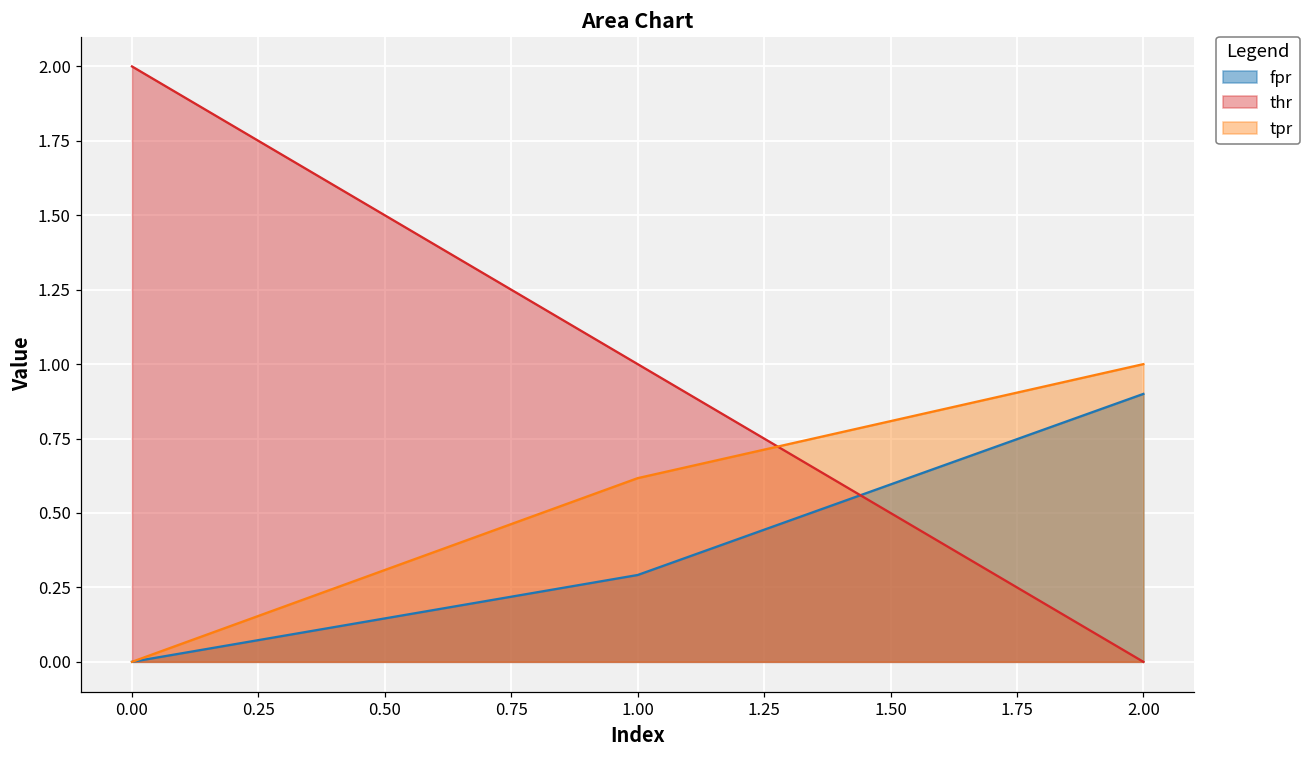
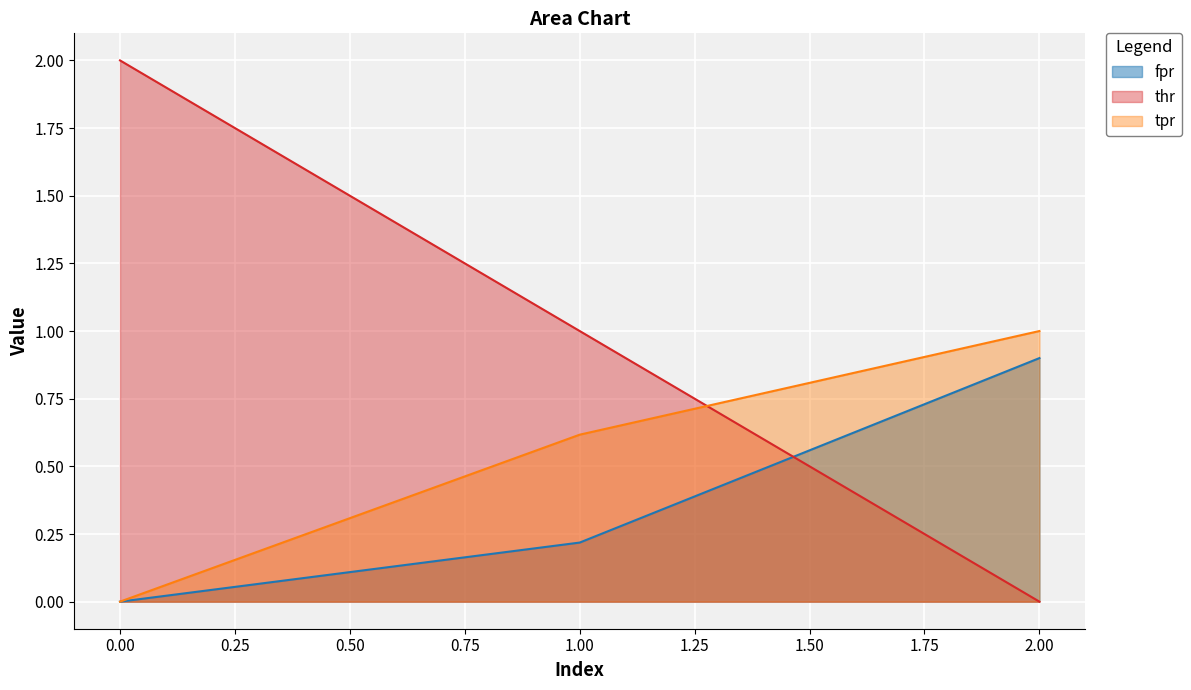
  {
    "fpr": {
-     "1.00": 0.29,
+     "1.00": 0.22,
      "2.00": 0.90
    }
  }
